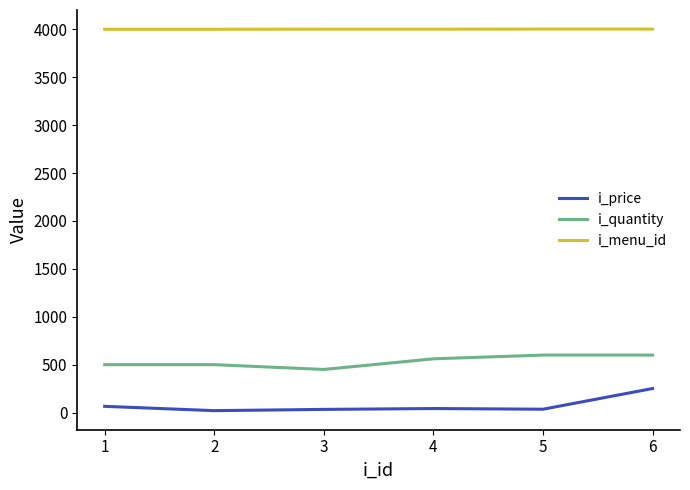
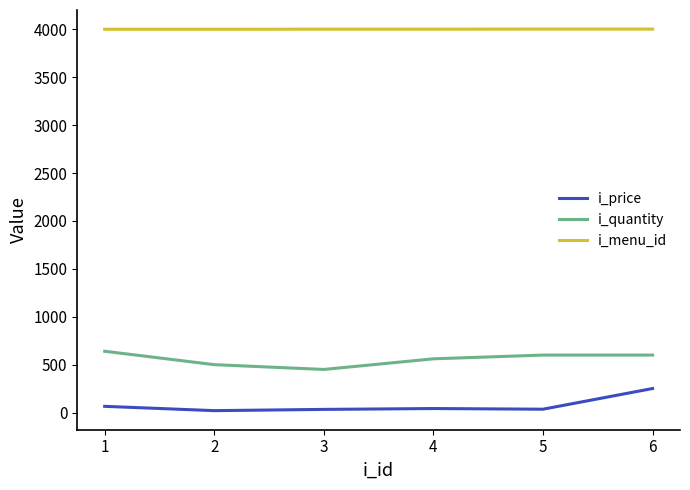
  {
    "i_price": {
      "1": 100,
      "2": 0,
      "3": 0,
      "4": 0,
      "5": 0,
      "6": 300
    },
    "i_quantity": {
-     "1": 500,
+     "1": 600,
      "2": 500,
      "3": 500,
      "4": 600,
      "5": 600,
      "6": 600
    },
    "i_menu_id": {
      "1": 4000,
      "2": 4000,
      "3": 4000,
      "4": 4000,
      "5": 4000,
      "6": 4000
    }
  }
